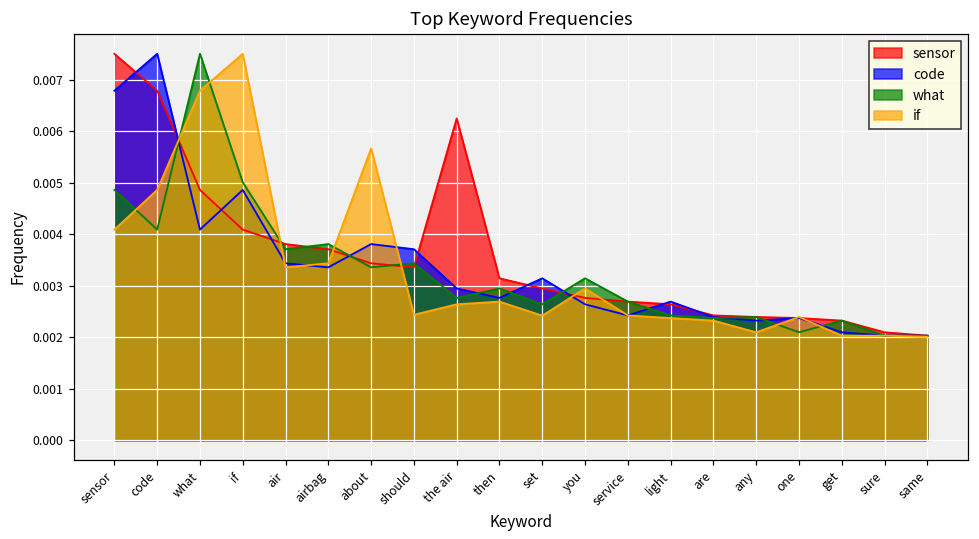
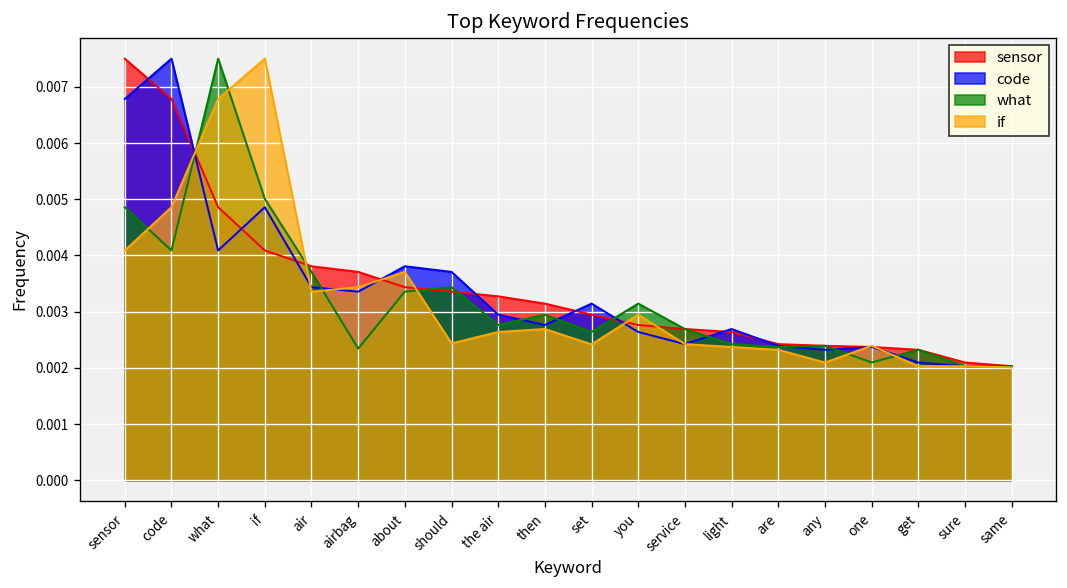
  {
    "sensor": {
      "sensor": 0.0075,
      "code": 0.0068,
      "what": 0.0049,
      "if": 0.0041,
      "air": 0.0038,
      "airbag": 0.0037,
      "about": 0.0034,
      "should": 0.0034,
-     "the air": 0.0062,
+     "the air": 0.0033,
      "then": 0.0031,
      "set": 0.0029,
      "you": 0.0028,
      "sure": 0.0021
    },
    "code": {
      "sensor": 0.0068,
      "code": 0.0075,
      "what": 0.0041,
      "if": 0.0049,
      "air": 0.0034,
      "airbag": 0.0034,
      "about": 0.0038,
      "should": 0.0037,
      "the air": 0.0029,
      "then": 0.0028,
      "set": 0.0031,
      "you": 0.0026,
      "any": 0.0023,
      "get": 0.0021
    },
    "what": {
      "sensor": 0.0049,
      "code": 0.0041,
      "what": 0.0075,
      "if": 0.0050,
      "air": 0.0037,
-     "airbag": 0.0038,
+     "airbag": 0.0023,
      "about": 0.0034,
      "should": 0.0034,
      "the air": 0.0028,
      "then": 0.0029,
      "set": 0.0026,
      "you": 0.0031,
      "one": 0.0021
    },
    "if": {
      "sensor": 0.0041,
      "code": 0.0049,
      "what": 0.0068,
      "if": 0.0075,
      "air": 0.0034,
      "airbag": 0.0034,
-     "about": 0.0057,
+     "about": 0.0037,
      "should": 0.0024,
      "the air": 0.0026,
      "then": 0.0027,
      "set": 0.0024,
      "you": 0.0029,
      "any": 0.0021,
      "get": 0.0020
    }
  }
